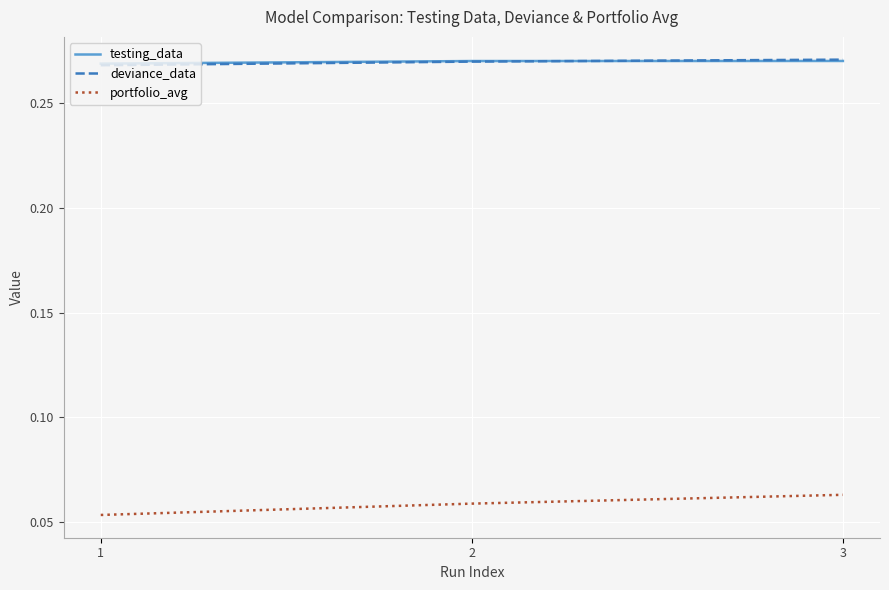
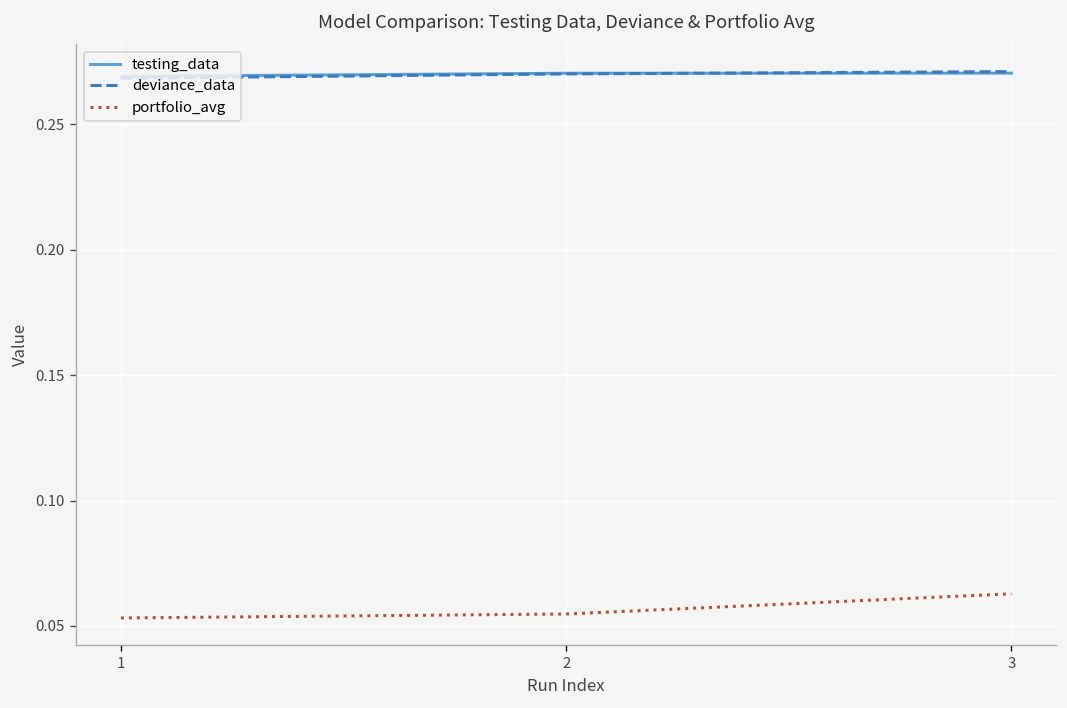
  {
    "portfolio_avg": {
      "1": 0.053,
-     "2": 0.059,
+     "2": 0.055,
      "3": 0.063
    }
  }
